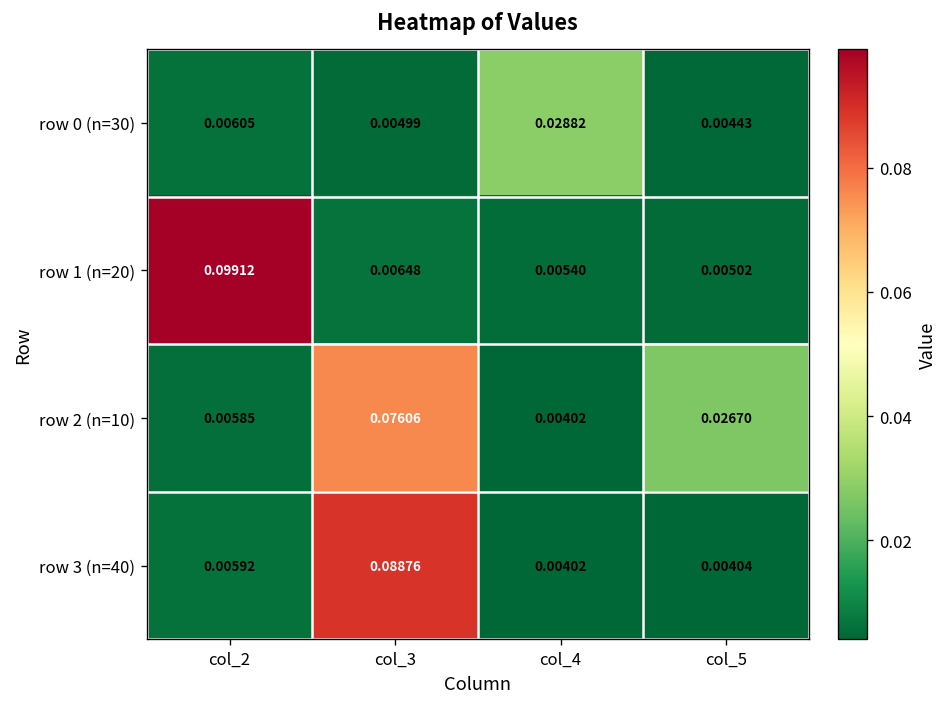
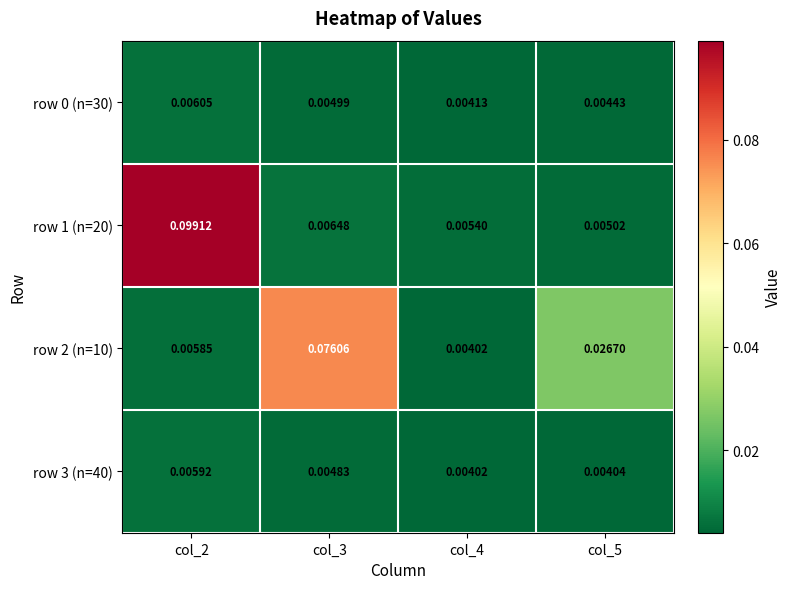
  {
    "row 0 (n=30)": {
      "col_2": 0.00605,
      "col_3": 0.00499,
-     "col_4": 0.02882,
+     "col_4": 0.00413,
      "col_5": 0.00443
    },
    "row 1 (n=20)": {
      "col_2": 0.09912,
      "col_3": 0.00648,
      "col_4": 0.00540,
      "col_5": 0.00502
    },
    "row 2 (n=10)": {
      "col_2": 0.00585,
      "col_3": 0.07606,
      "col_4": 0.00402,
      "col_5": 0.02670
    },
    "row 3 (n=40)": {
      "col_2": 0.00592,
-     "col_3": 0.08876,
+     "col_3": 0.00483,
      "col_4": 0.00402,
      "col_5": 0.00404
    }
  }
